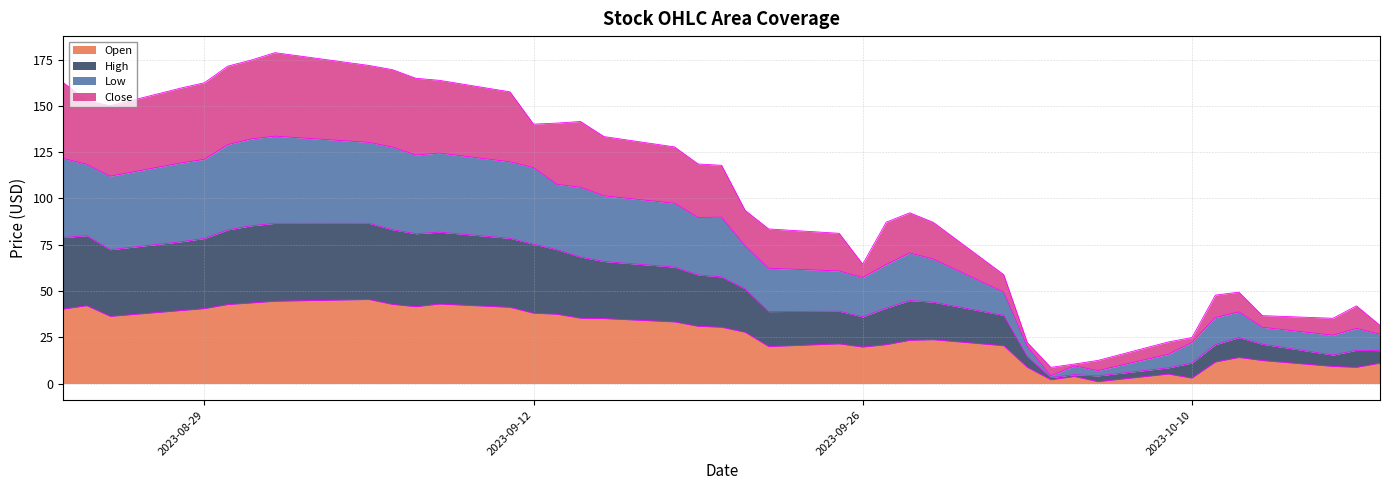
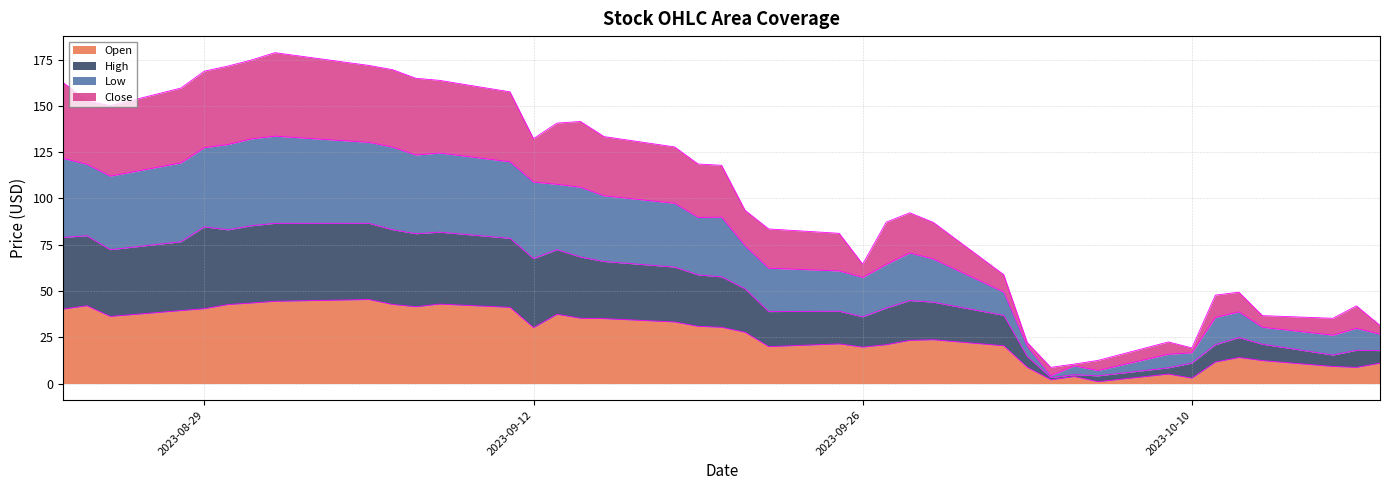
  {
    "Open": {
      "2023-08-29": 40,
-     "2023-09-12": 38,
+     "2023-09-12": 30,
      "2023-09-26": 20,
      "2023-10-10": 3
    },
    "High": {
-     "2023-08-29": 38,
+     "2023-08-29": 44,
      "2023-09-12": 37,
      "2023-09-26": 16,
      "2023-10-10": 8
    },
    "Low": {
      "2023-08-29": 43,
      "2023-09-12": 41,
      "2023-09-26": 21,
-     "2023-10-10": 11
+     "2023-10-10": 6
    },
    "Close": {
      "2023-08-29": 41,
      "2023-09-12": 24,
      "2023-09-26": 7,
      "2023-10-10": 3
    }
  }
